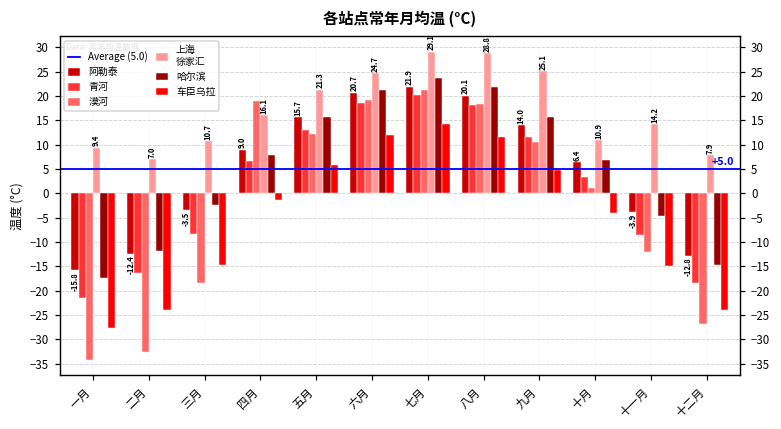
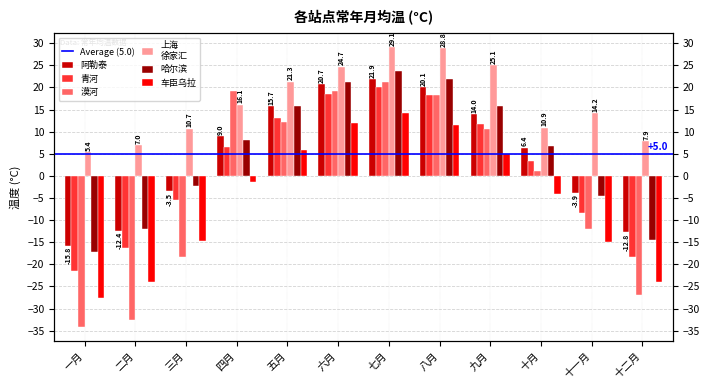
  {
    "青河": {
      "一月": -21,
      "二月": -16,
-     "三月": -8,
+     "三月": -6,
      "四月": 7,
      "五月": 13,
      "六月": 19,
      "七月": 20,
      "八月": 18,
      "九月": 12,
      "十月": 3,
      "十一月": -9,
      "十二月": -18
    },
    "漠河": {
      "一月": -34,
      "二月": -33,
      "三月": -18,
      "四月": 19,
      "五月": 12,
      "六月": 19,
      "七月": 21,
      "八月": 18,
      "九月": 11,
      "十月": 1,
      "十一月": -12,
      "十二月": -27
    },
    "上海 徐家汇": {
-     "一月": 9.4,
+     "一月": 5.4,
      "二月": 7.0,
      "三月": 10.7,
      "四月": 16.1,
      "五月": 21.3,
      "六月": 24.7,
      "七月": 29.1,
      "八月": 28.8,
      "九月": 25.1,
      "十月": 10.9,
      "十一月": 14.2,
      "十二月": 7.9
    }
  }
